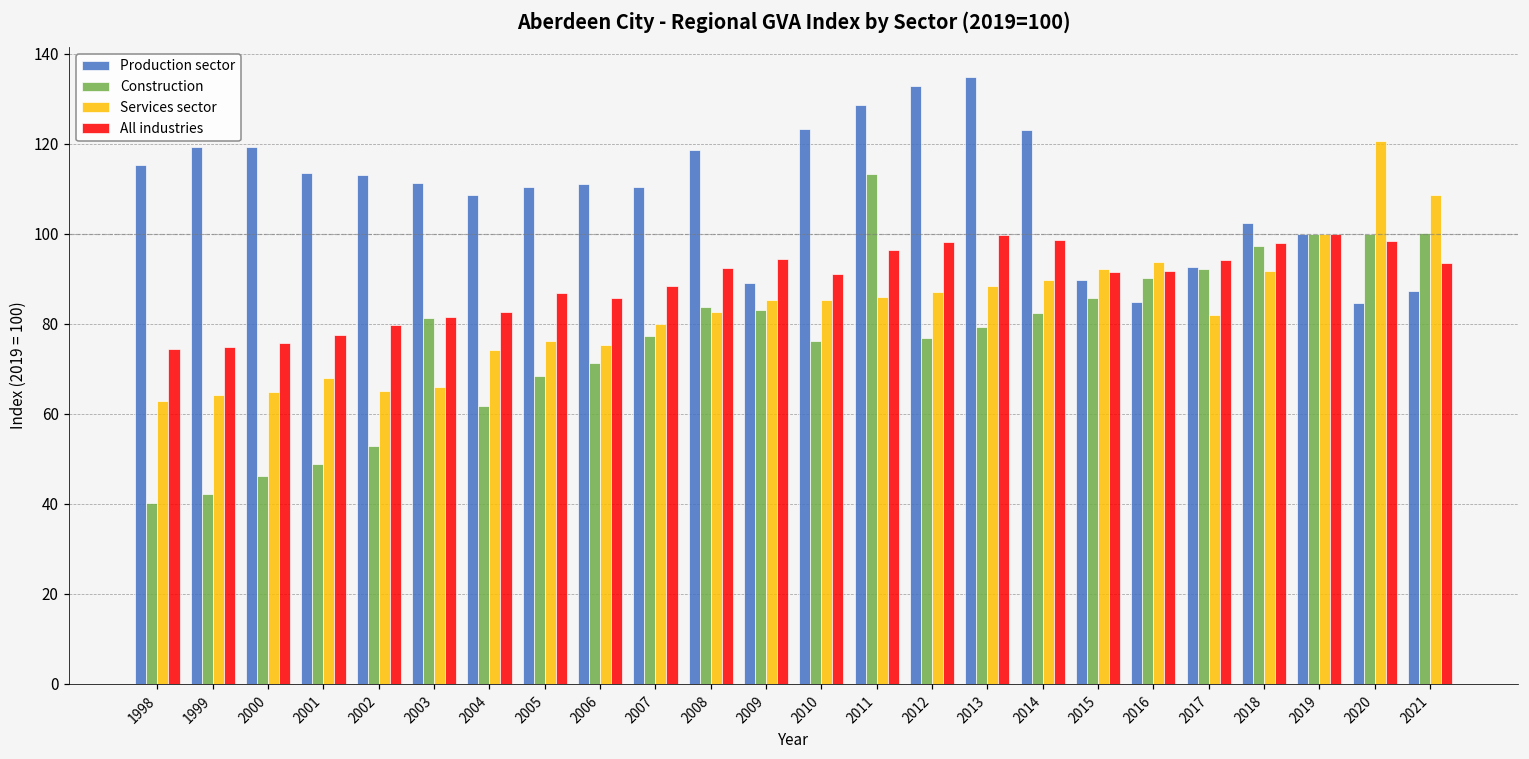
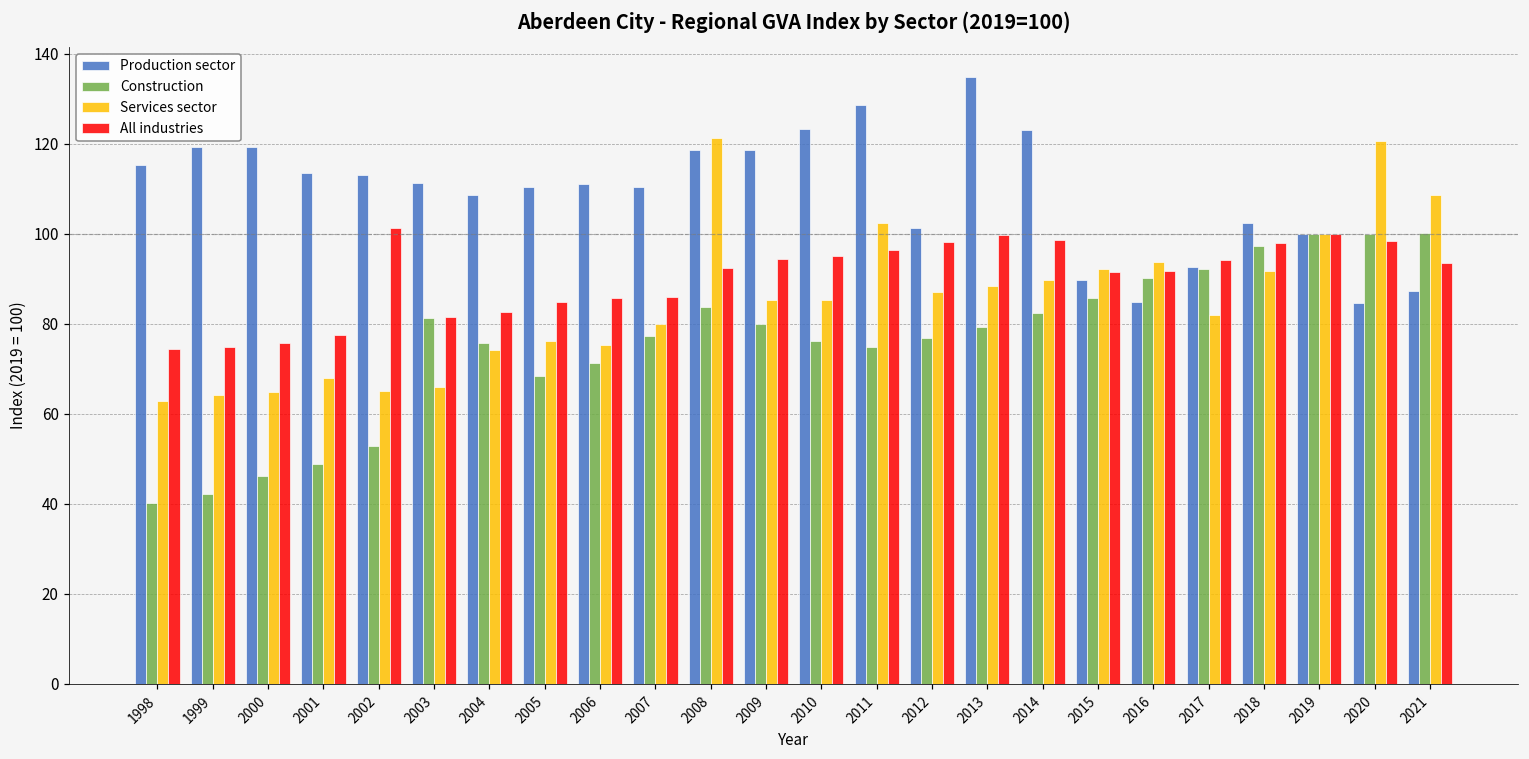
  {
    "Production sector": {
      "1998": 115,
      "1999": 119,
      "2000": 119,
      "2001": 114,
      "2002": 113,
      "2003": 111,
      "2004": 109,
      "2005": 110,
      "2006": 111,
      "2007": 111,
      "2008": 119,
-     "2009": 89,
+     "2009": 119,
      "2010": 123,
      "2011": 129,
-     "2012": 133,
+     "2012": 101,
      "2013": 135,
      "2014": 123,
      "2015": 90,
      "2016": 85,
      "2017": 93,
      "2018": 103,
      "2019": 100,
      "2020": 85,
      "2021": 87
    },
    "Construction": {
      "1998": 40,
      "1999": 42,
      "2000": 46,
      "2001": 49,
      "2002": 53,
      "2003": 81,
-     "2004": 62,
+     "2004": 76,
      "2005": 69,
      "2006": 71,
      "2007": 77,
      "2008": 84,
-     "2009": 83,
+     "2009": 80,
      "2010": 76,
-     "2011": 113,
+     "2011": 75,
      "2012": 77,
      "2013": 79,
      "2014": 82,
      "2015": 86,
      "2016": 90,
      "2017": 92,
      "2018": 97,
      "2019": 100,
      "2020": 100,
      "2021": 100
    },
    "Services sector": {
      "1998": 63,
      "1999": 64,
      "2000": 65,
      "2001": 68,
      "2002": 65,
      "2003": 66,
      "2004": 74,
      "2005": 76,
      "2006": 75,
      "2007": 80,
-     "2008": 83,
+     "2008": 121,
      "2009": 85,
      "2010": 85,
-     "2011": 86,
+     "2011": 102,
      "2012": 87,
      "2013": 88,
      "2014": 90,
      "2015": 92,
      "2016": 94,
      "2017": 82,
      "2018": 92,
      "2019": 100,
      "2020": 121,
      "2021": 109
    },
    "All industries": {
      "1998": 74,
      "1999": 75,
      "2000": 76,
      "2001": 78,
-     "2002": 80,
+     "2002": 101,
      "2003": 82,
      "2004": 83,
-     "2005": 87,
+     "2005": 85,
      "2006": 86,
-     "2007": 88,
+     "2007": 86,
      "2008": 92,
      "2009": 95,
-     "2010": 91,
+     "2010": 95,
      "2011": 97,
      "2012": 98,
      "2013": 100,
      "2014": 99,
      "2015": 92,
      "2016": 92,
      "2017": 94,
      "2018": 98,
      "2019": 100,
      "2020": 99,
      "2021": 94
    }
  }
